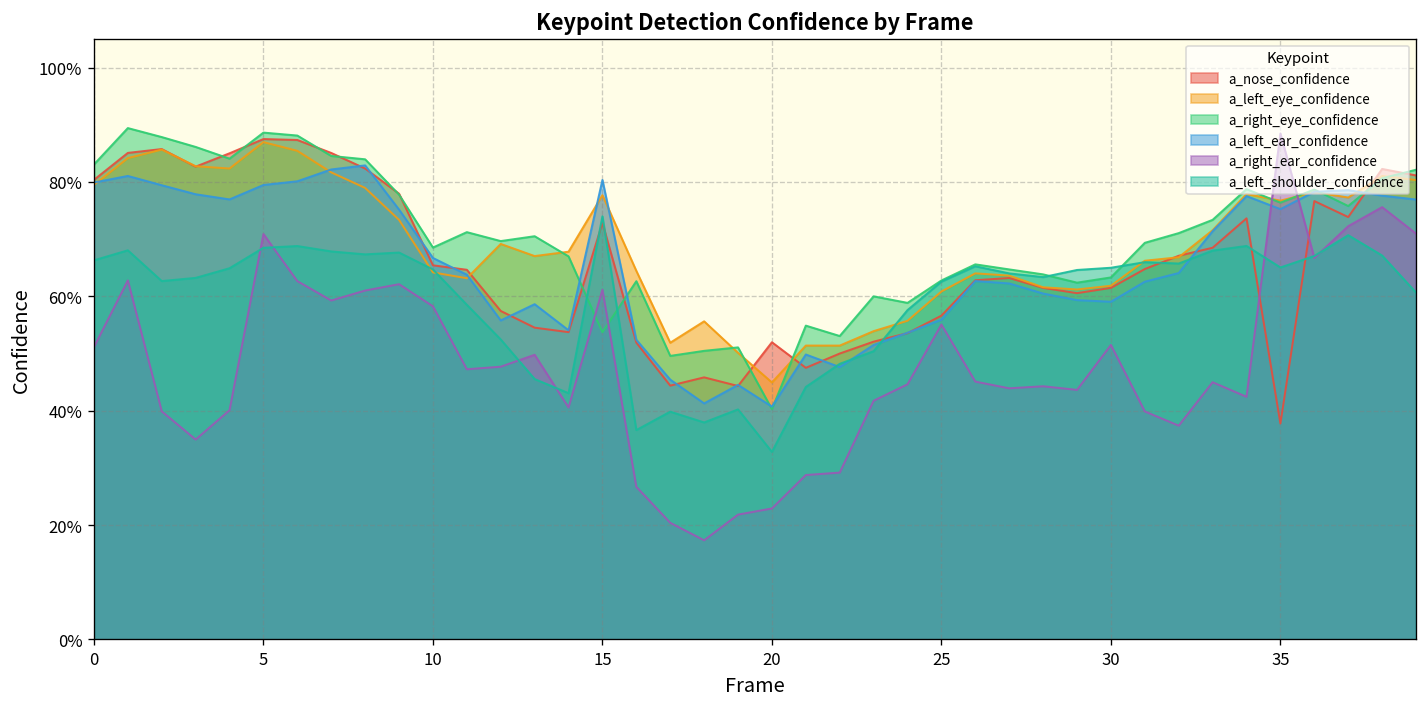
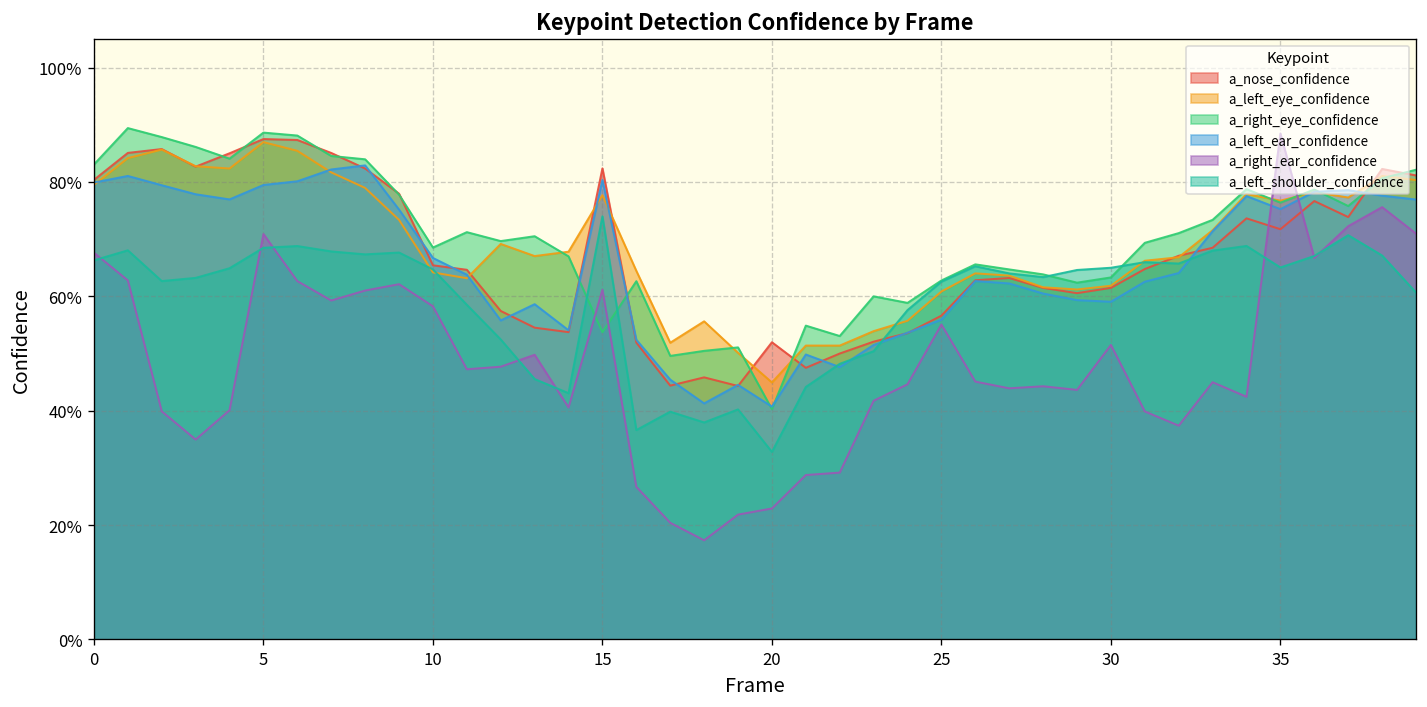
  {
    "a_nose_confidence": {
      "5": "88%",
      "10": "65%",
-     "15": "73%",
+     "15": "82%",
      "20": "52%",
      "25": "57%",
-     "35": "38%"
+     "35": "72%"
    },
    "a_left_eye_confidence": {
      "5": "87%",
      "15": "78%",
      "20": "45%",
      "25": "61%"
    },
    "a_right_ear_confidence": {
-     "0": "51%",
+     "0": "68%",
      "5": "71%",
      "10": "58%",
      "15": "61%",
      "20": "23%",
      "25": "55%",
      "30": "51%"
    }
  }
